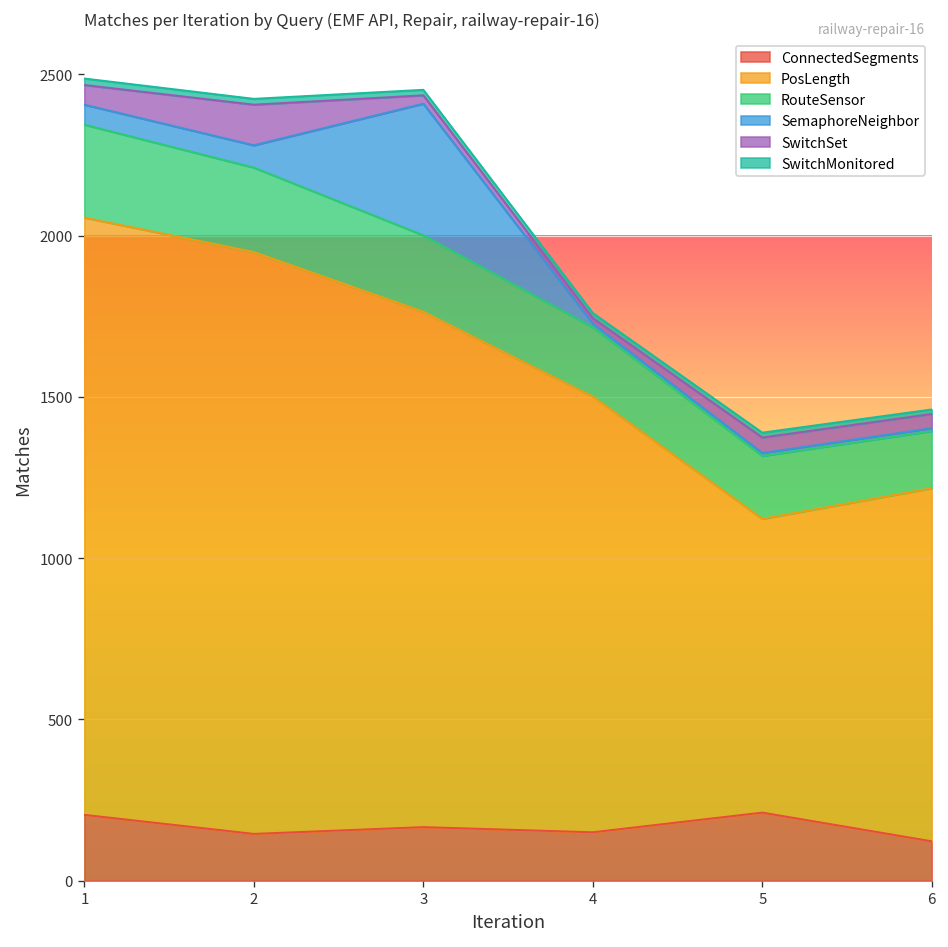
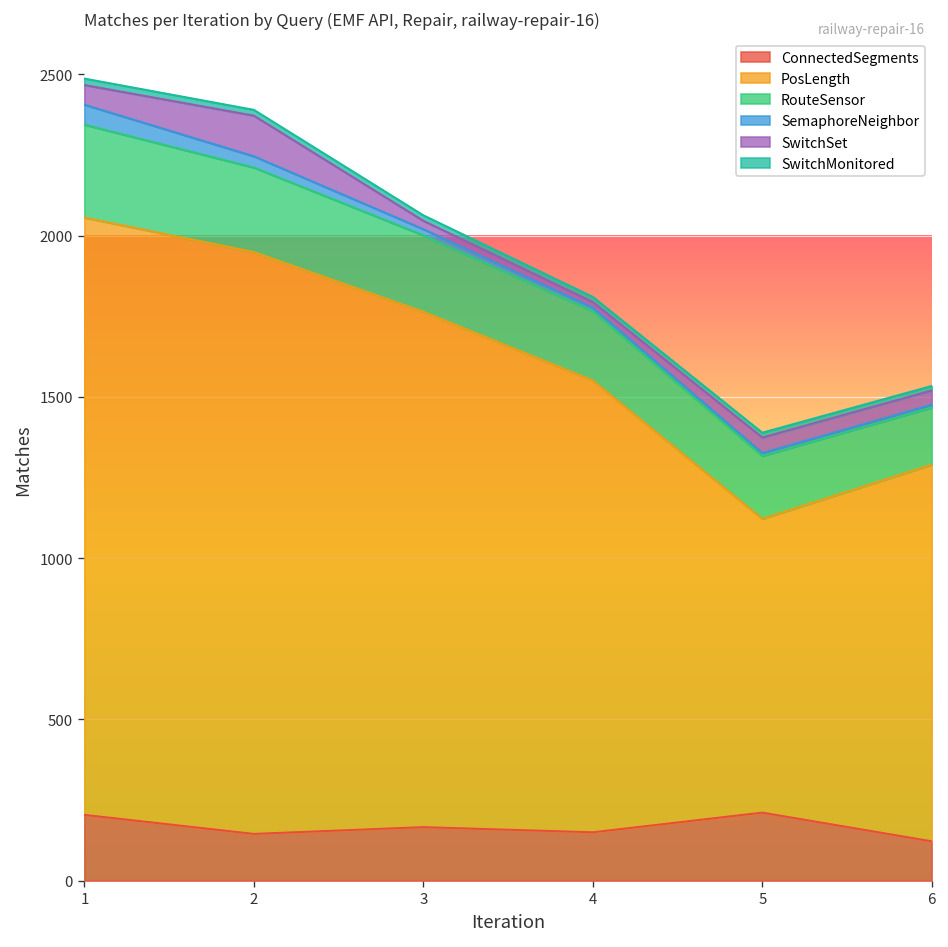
  {
    "ConnectedSegments": {
      "1": 200,
      "2": 150,
      "3": 170,
      "4": 150,
      "5": 210,
      "6": 120
    },
    "PosLength": {
      "1": 1850,
      "2": 1800,
      "3": 1600,
-     "4": 1350,
+     "4": 1400,
      "5": 910,
-     "6": 1100
+     "6": 1170
    },
    "SemaphoreNeighbor": {
      "1": 60,
-     "2": 70,
-     "3": 410,
+     "2": 40,
+     "3": 20,
      "4": 10
    },
    "SwitchSet": {
      "1": 60,
      "2": 130,
      "3": 30,
      "4": 20,
      "5": 50,
      "6": 40
    }
  }
